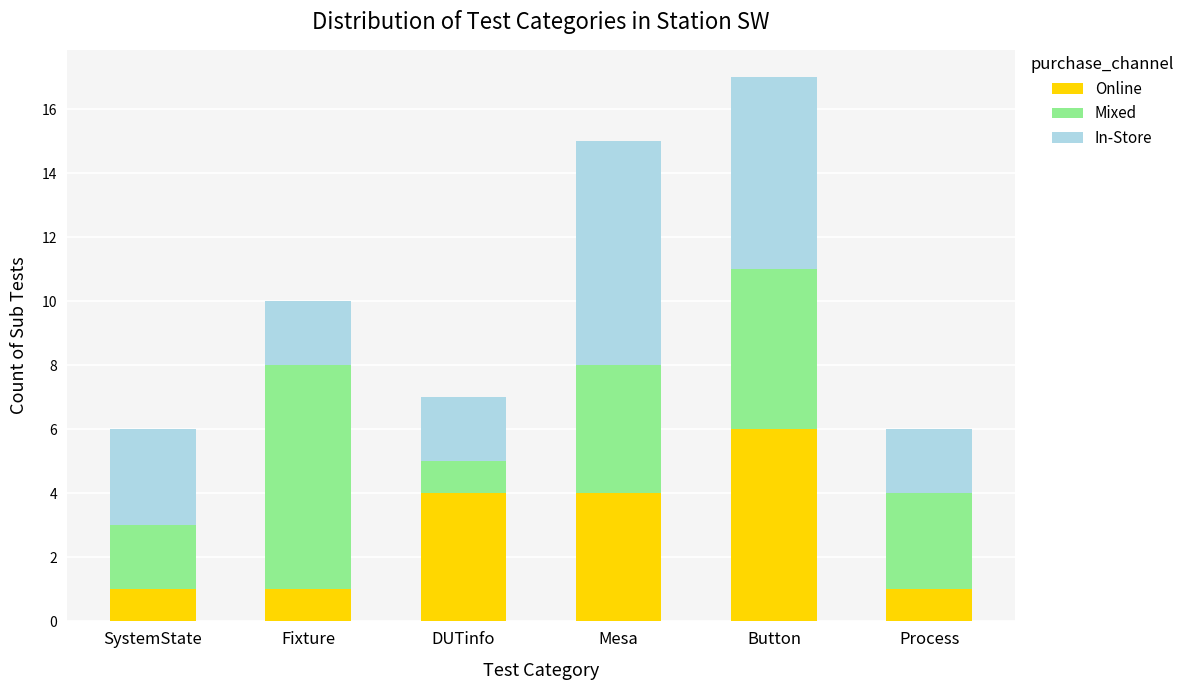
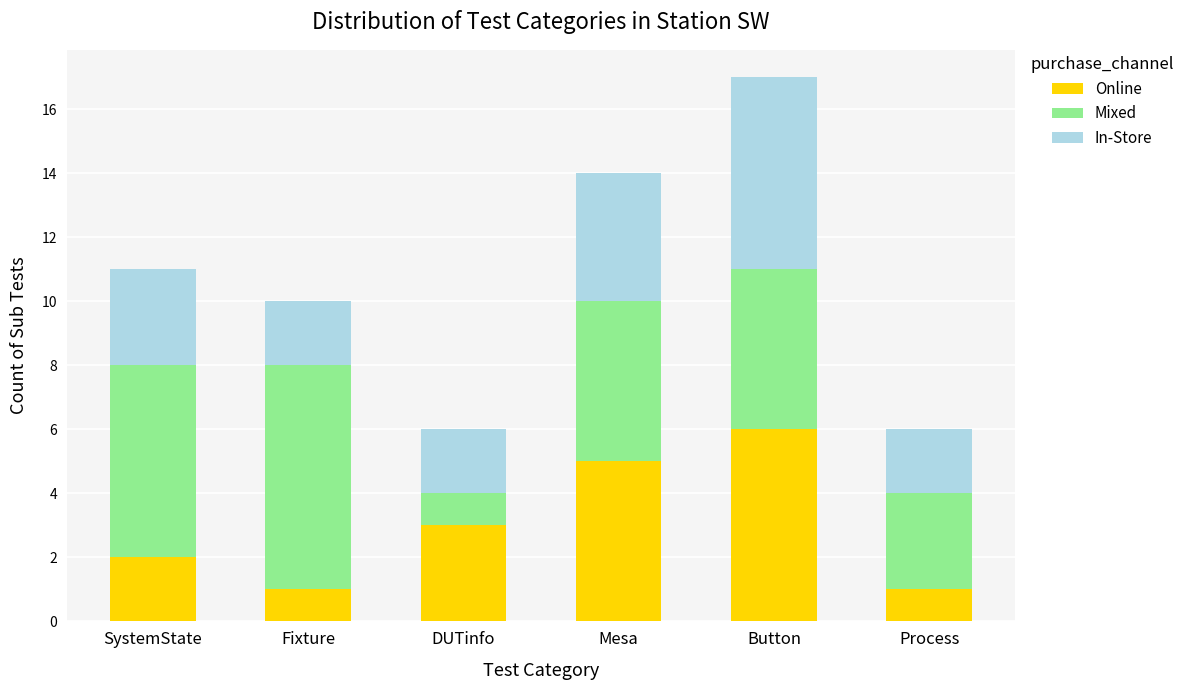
  {
    "Online": {
-     "SystemState": 1,
+     "SystemState": 2,
      "Fixture": 1,
-     "DUTinfo": 4,
-     "Mesa": 4,
+     "DUTinfo": 3,
+     "Mesa": 5,
      "Button": 6,
      "Process": 1
    },
    "Mixed": {
-     "SystemState": 2,
+     "SystemState": 6,
      "Fixture": 7,
      "DUTinfo": 1,
-     "Mesa": 4,
+     "Mesa": 5,
      "Button": 5,
      "Process": 3
    },
    "In-Store": {
      "SystemState": 3,
      "Fixture": 2,
      "DUTinfo": 2,
-     "Mesa": 7,
+     "Mesa": 4,
      "Button": 6,
      "Process": 2
    }
  }
